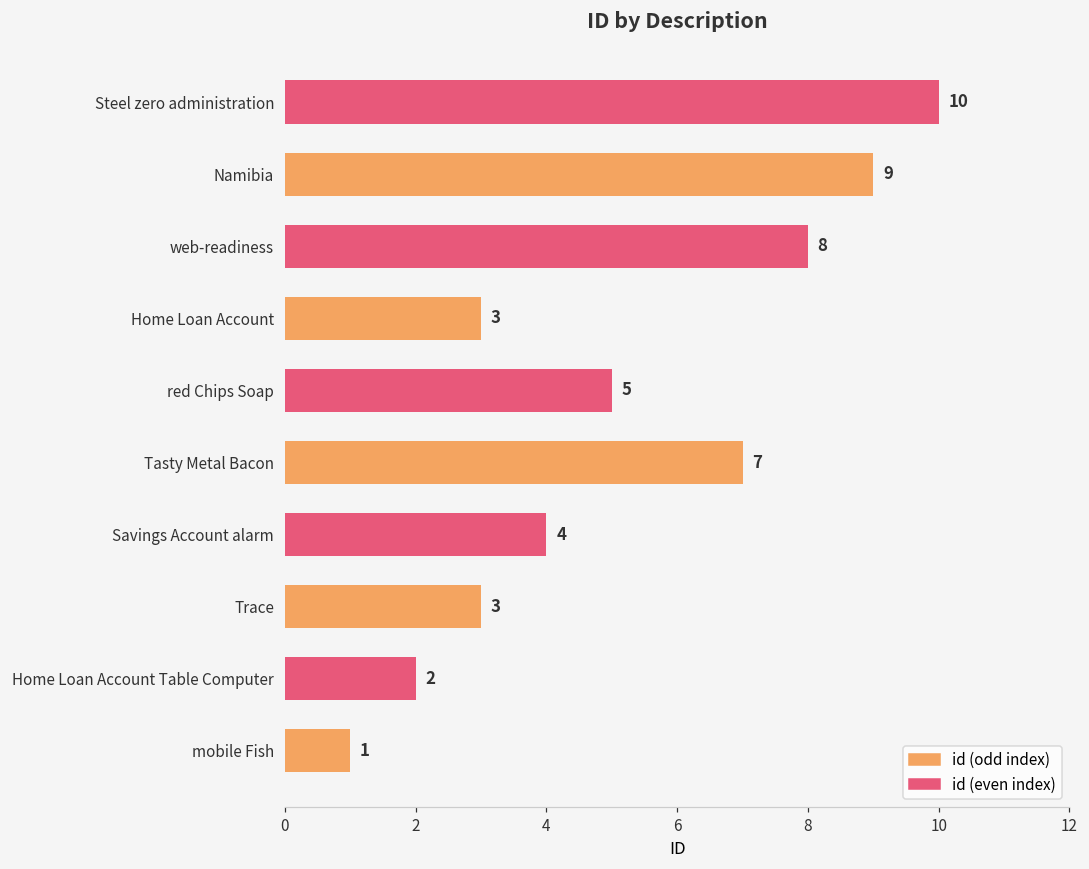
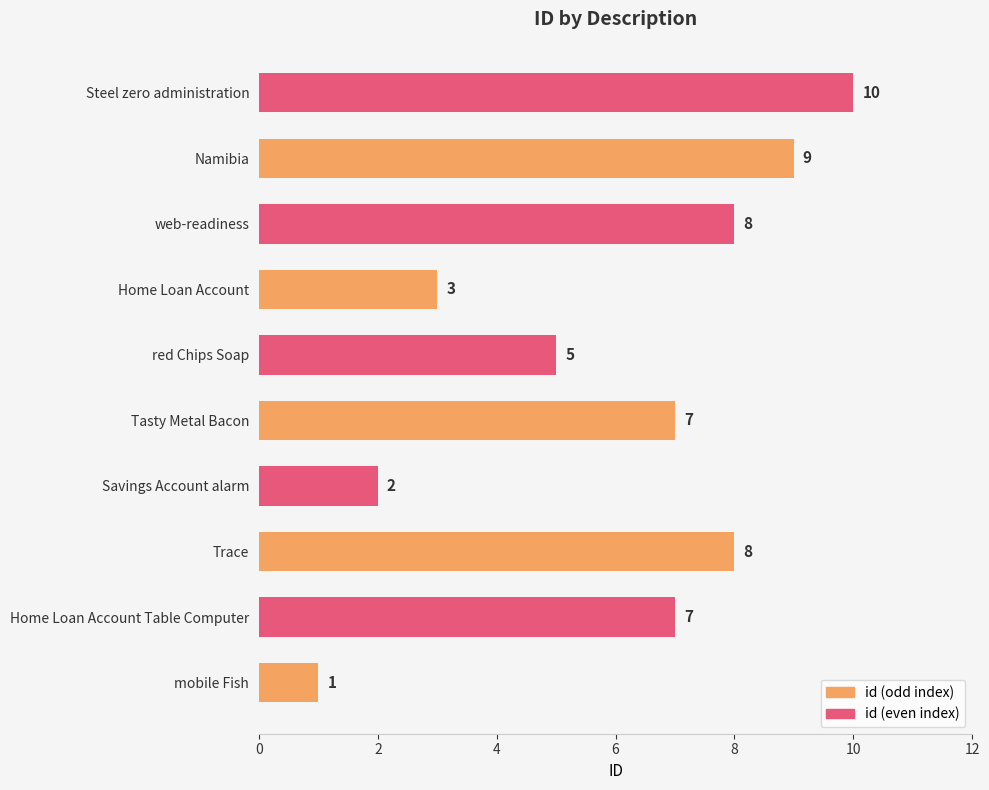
  {
    "Steel zero administration": 10,
    "Namibia": 9,
    "web-readiness": 8,
    "Home Loan Account": 3,
    "red Chips Soap": 5,
    "Tasty Metal Bacon": 7,
-   "Savings Account alarm": 4,
-   "Trace": 3,
-   "Home Loan Account Table Computer": 2,
+   "Savings Account alarm": 2,
+   "Trace": 8,
+   "Home Loan Account Table Computer": 7,
    "mobile Fish": 1
  }
